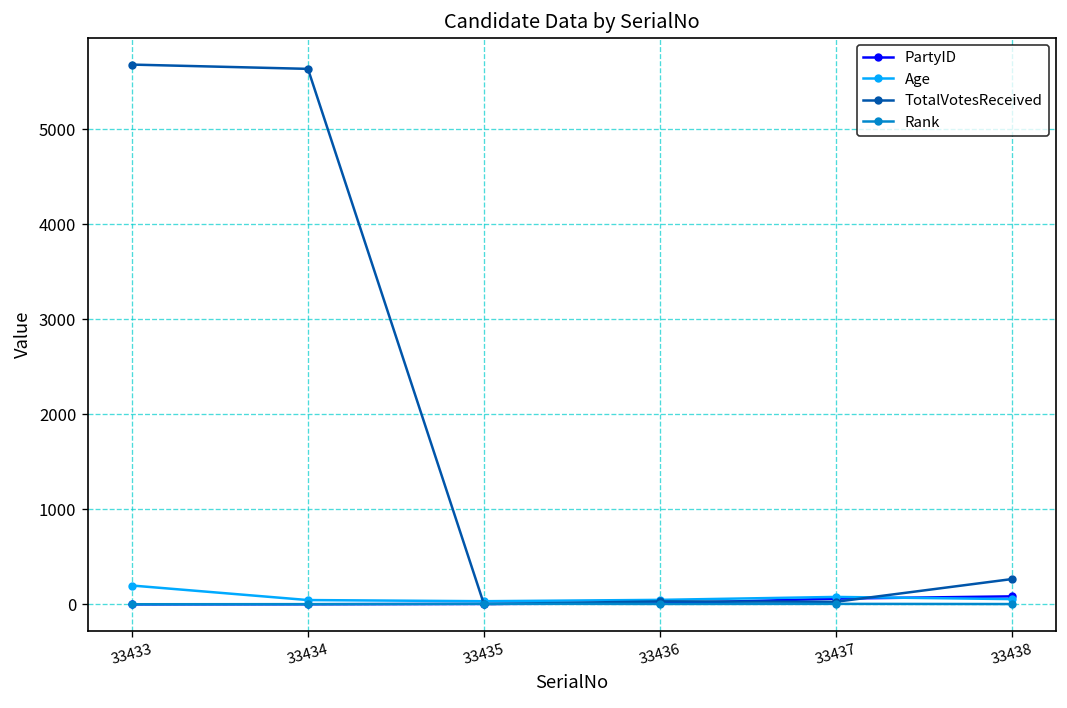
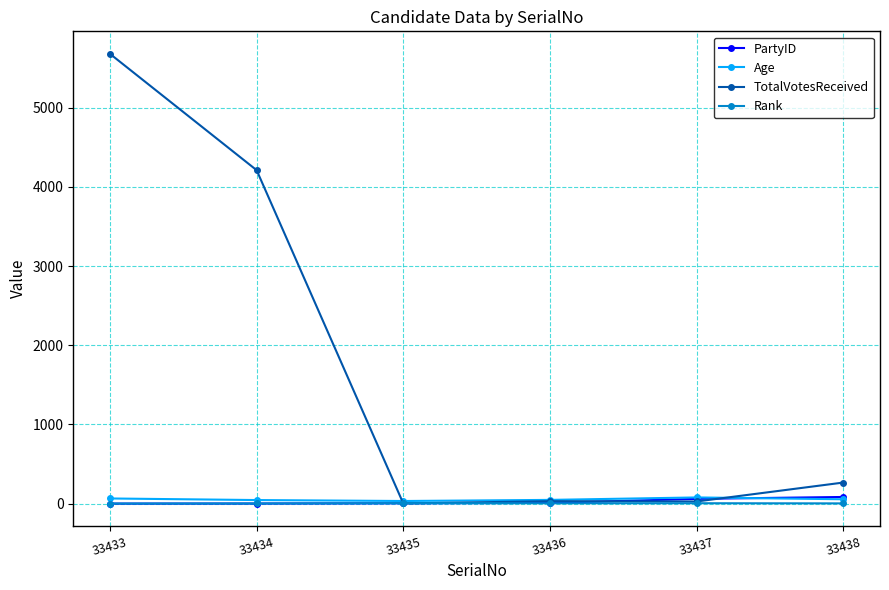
  {
    "Age": {
-     "33433": 200,
+     "33433": 100,
      "33434": 0
    },
    "TotalVotesReceived": {
      "33433": 5700,
-     "33434": 5600,
+     "33434": 4200,
      "33438": 300
    },
    "Rank": {
      "33438": 0
    }
  }
